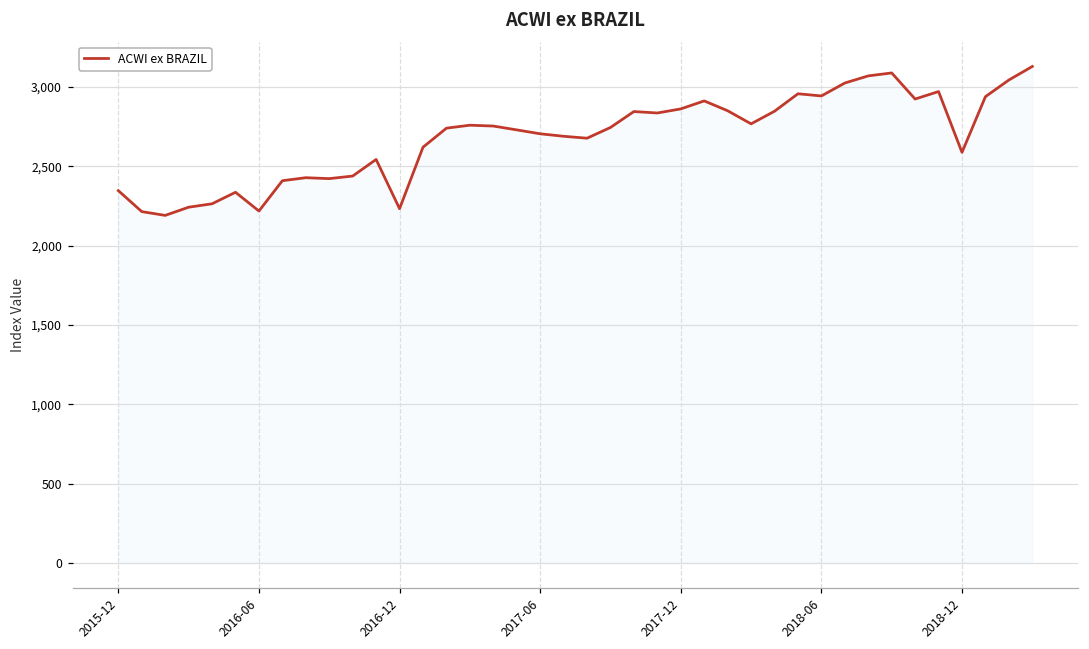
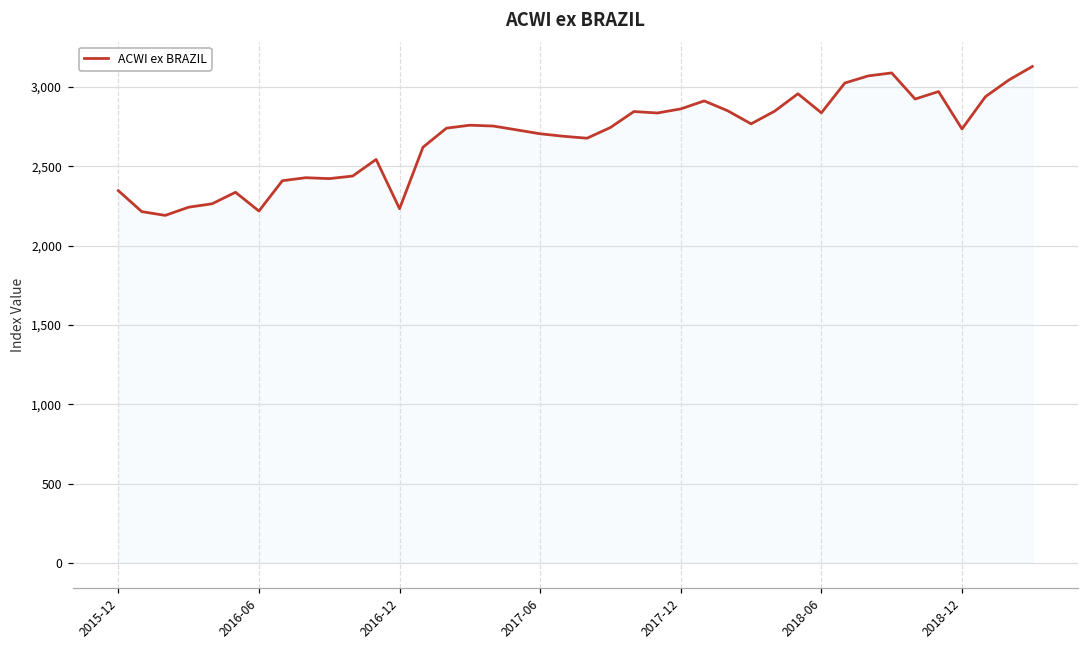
  {
    "2015-12": "2,350",
    "2016-06": "2,220",
    "2016-12": "2,230",
    "2017-06": "2,700",
    "2017-12": "2,860",
-   "2018-06": "2,940",
-   "2018-12": "2,590"
+   "2018-06": "2,840",
+   "2018-12": "2,740"
  }
